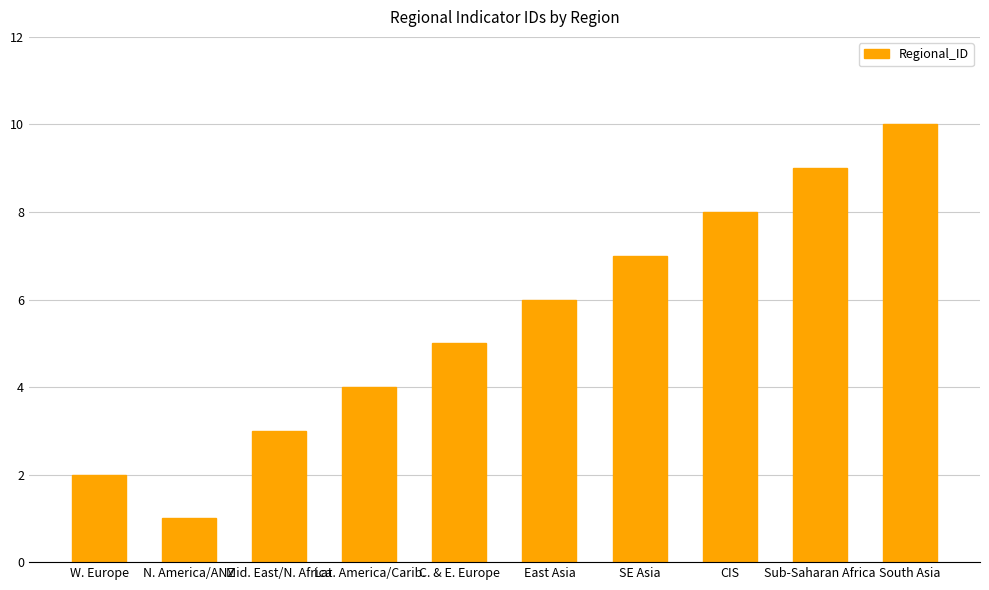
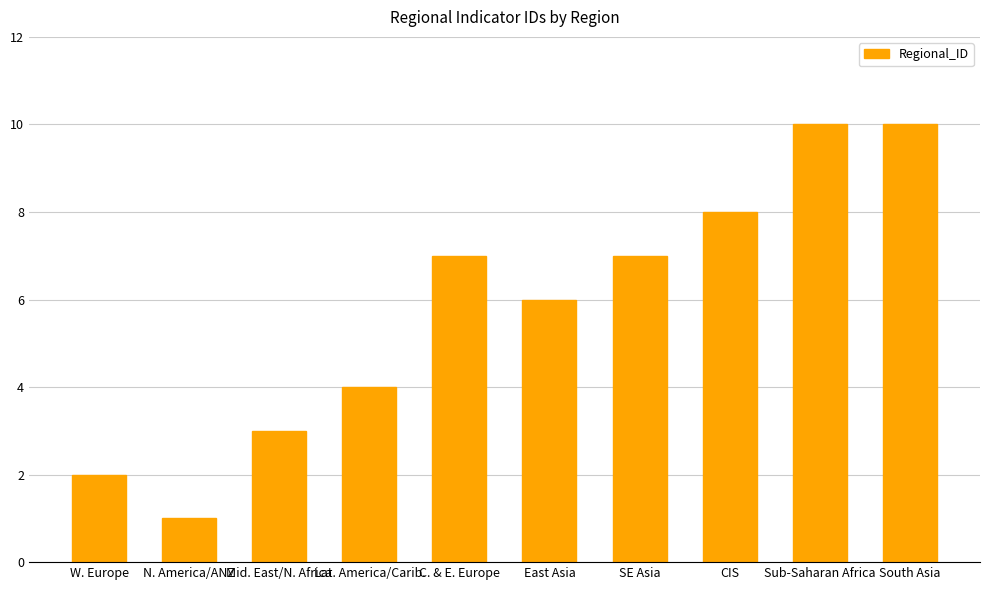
  {
    "W. Europe": 2,
    "N. America/ANZ": 1,
-   "C. & E. Europe": 5,
+   "C. & E. Europe": 7,
    "East Asia": 6,
    "SE Asia": 7,
    "CIS": 8,
-   "Sub-Saharan Africa": 9,
+   "Sub-Saharan Africa": 10,
    "South Asia": 10
  }
